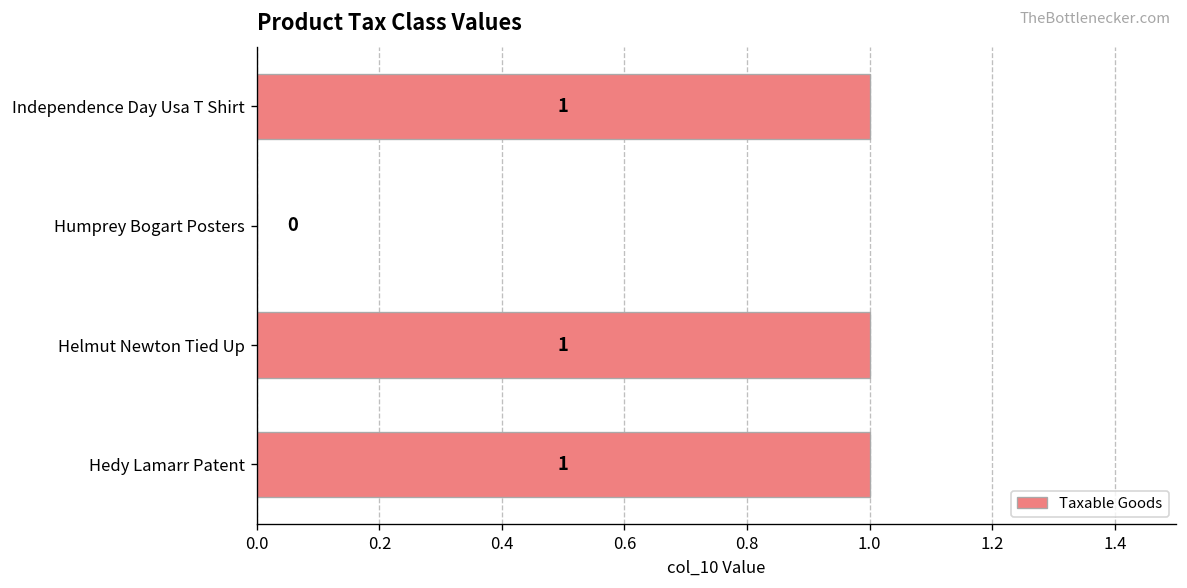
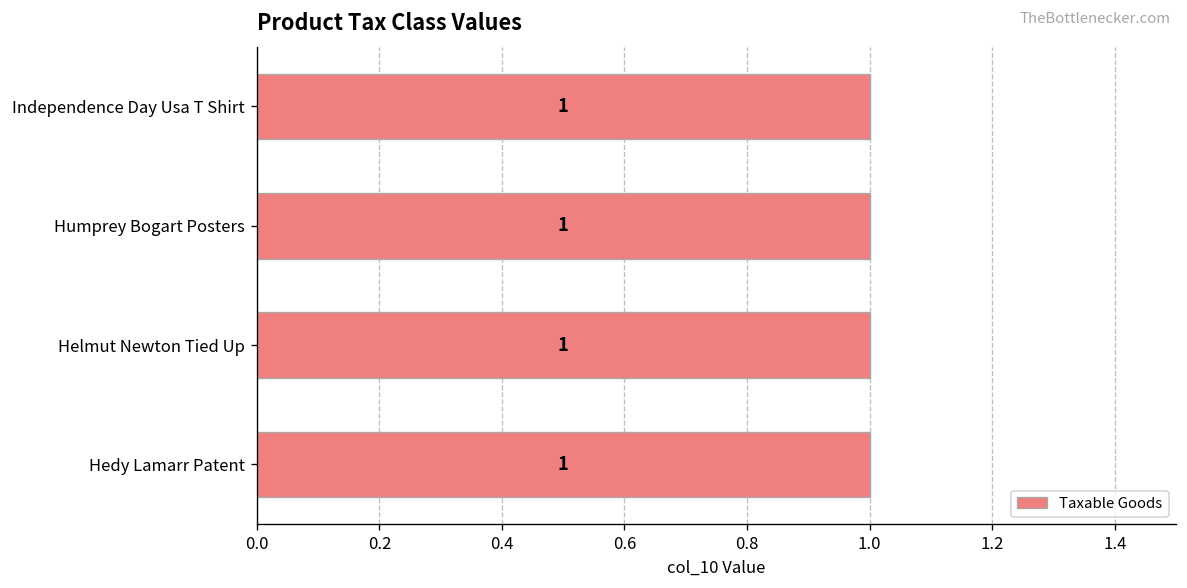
  {
    "Independence Day Usa T Shirt": 1,
-   "Humprey Bogart Posters": 0,
+   "Humprey Bogart Posters": 1,
    "Helmut Newton Tied Up": 1,
    "Hedy Lamarr Patent": 1
  }
